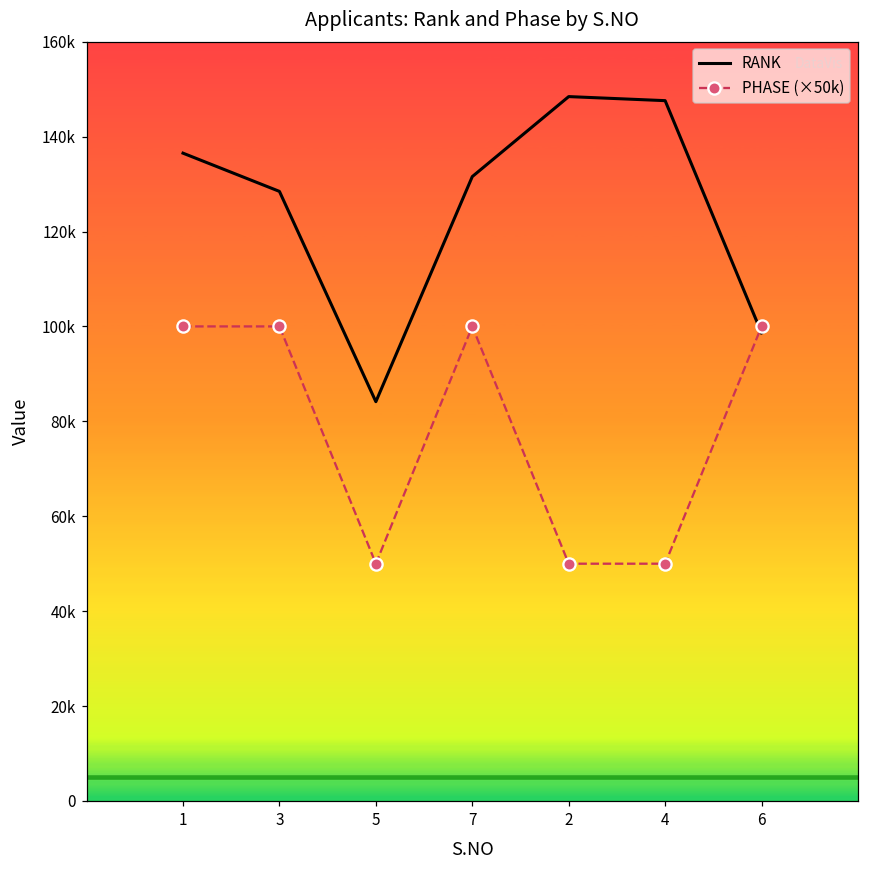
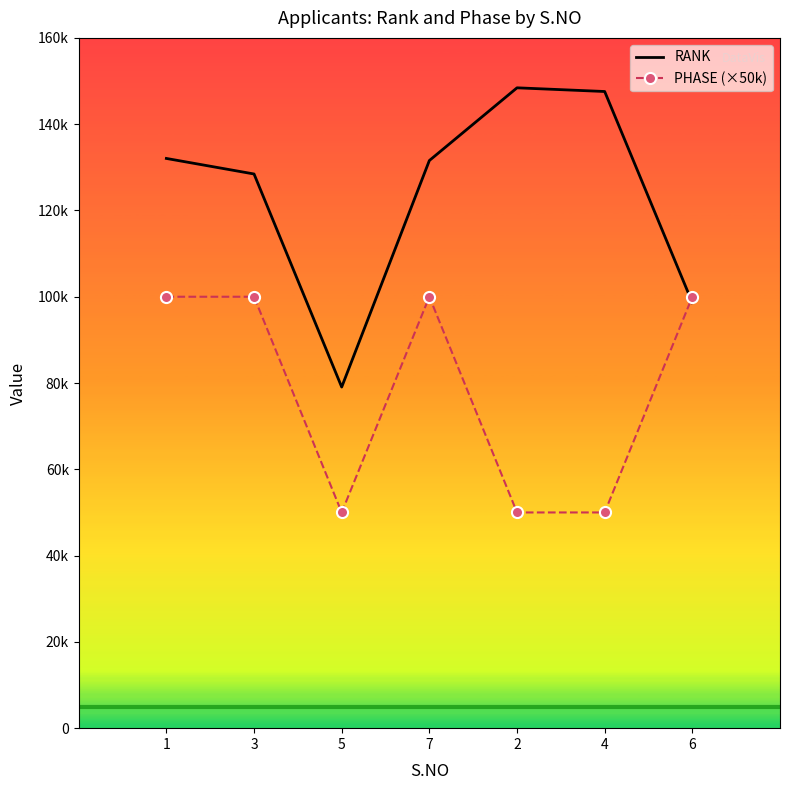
  {
    "RANK": {
-     "1": 137000,
+     "1": 132000,
      "3": 128000,
-     "5": 84000,
+     "5": 79000,
      "7": 132000,
      "2": 148000,
      "4": 148000,
      "6": 99000
    },
    "PHASE (×50k)": {
      "1": 100000,
      "3": 100000,
      "5": 50000,
      "7": 100000,
      "2": 50000,
      "4": 50000,
      "6": 100000
    }
  }
